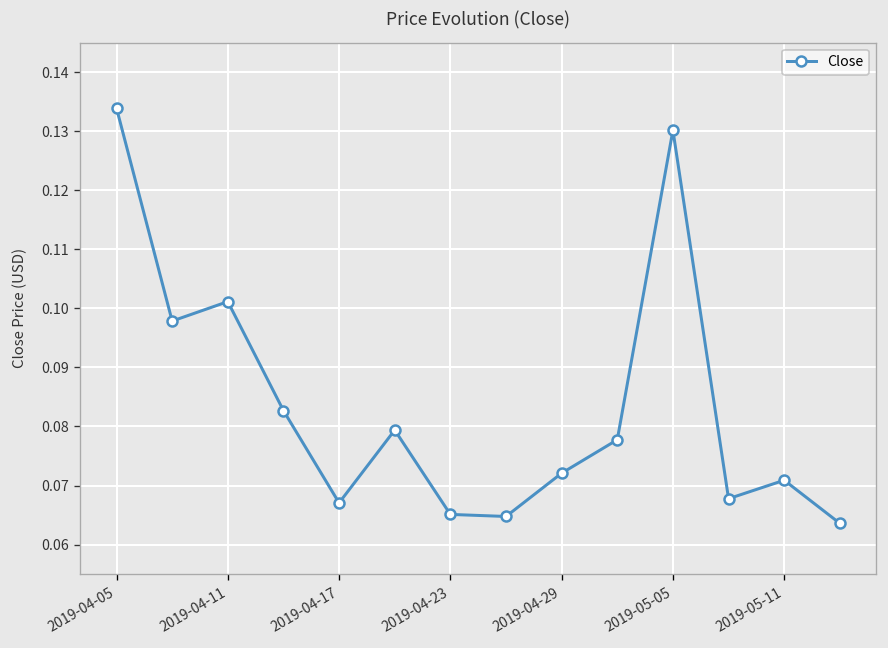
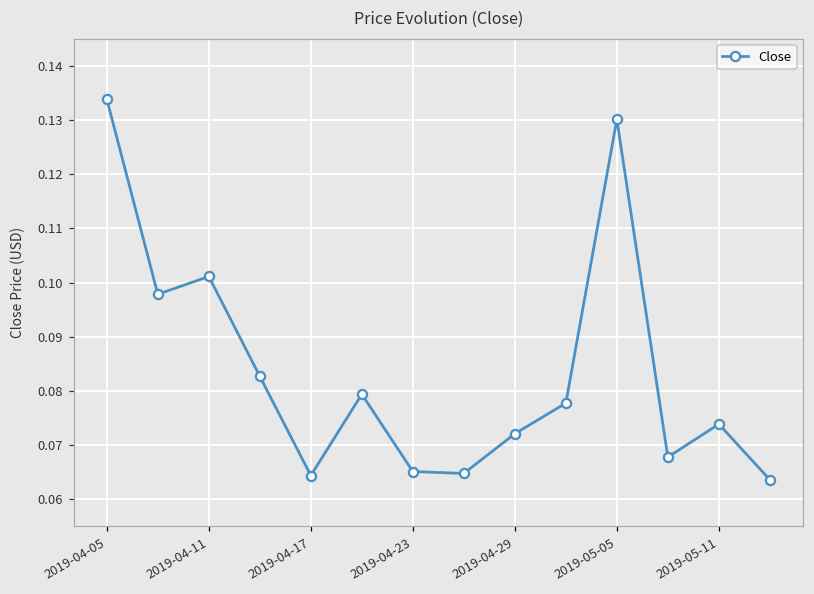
  {
    "2019-04-05": 0.134,
    "2019-04-11": 0.101,
-   "2019-04-17": 0.067,
+   "2019-04-17": 0.064,
    "2019-04-23": 0.065,
    "2019-04-29": 0.072,
    "2019-05-05": 0.130,
-   "2019-05-11": 0.071
+   "2019-05-11": 0.074
  }
